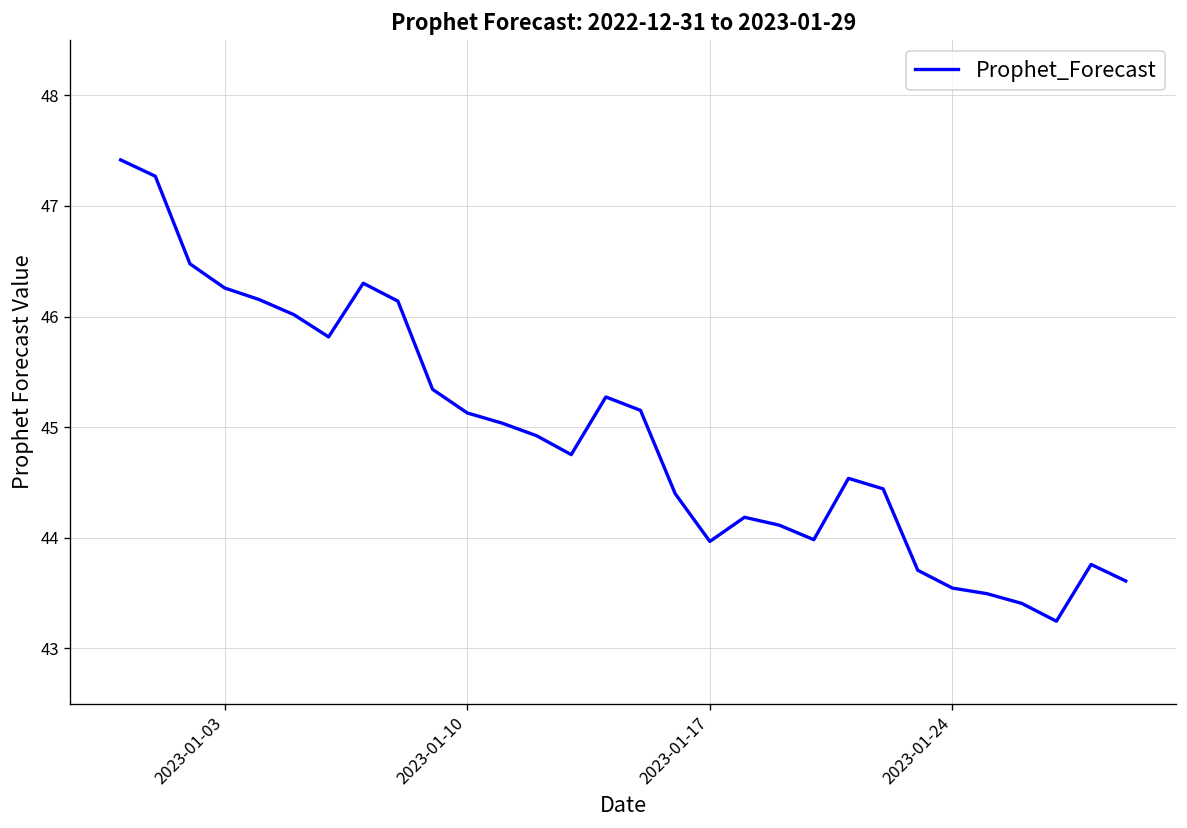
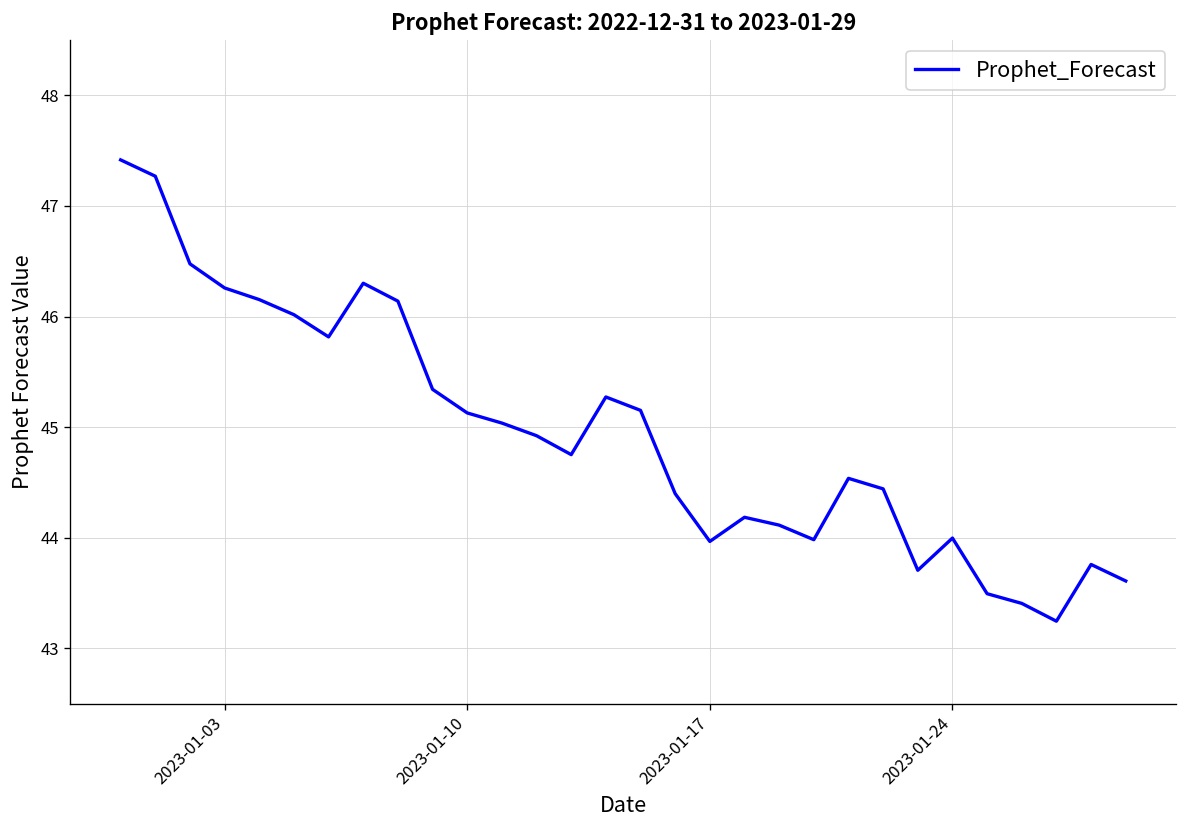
  {
    "2023-01-03": 46.3,
    "2023-01-10": 45.1,
    "2023-01-17": 44.0,
-   "2023-01-24": 43.5
+   "2023-01-24": 44.0
  }
